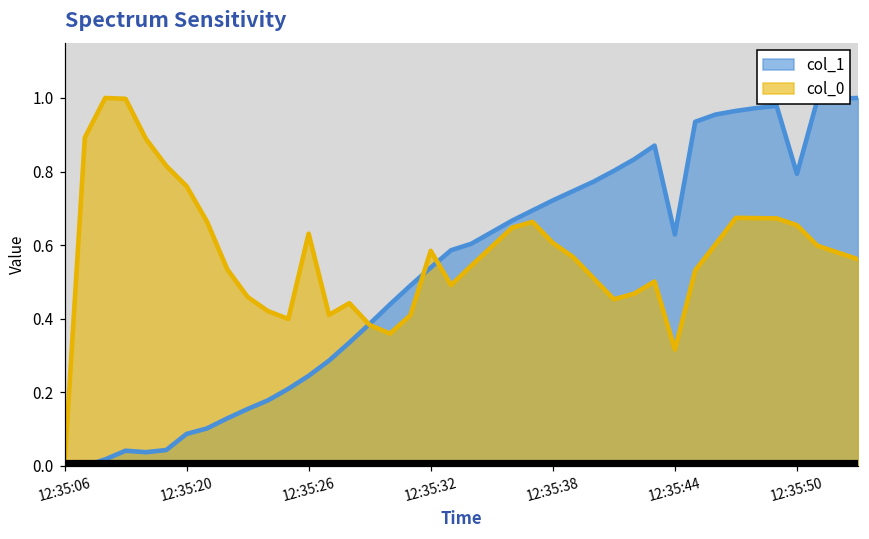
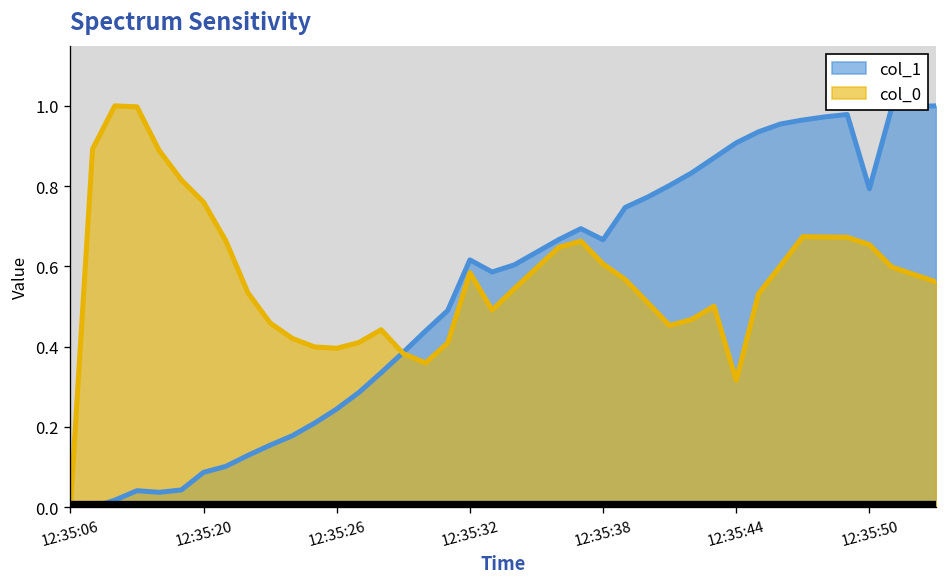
  {
    "col_1": {
      "12:35:20": 0.09,
      "12:35:26": 0.24,
-     "12:35:32": 0.54,
-     "12:35:38": 0.72,
-     "12:35:44": 0.63,
+     "12:35:32": 0.62,
+     "12:35:38": 0.67,
+     "12:35:44": 0.91,
      "12:35:50": 0.79
    },
    "col_0": {
      "12:35:20": 0.76,
-     "12:35:26": 0.63,
+     "12:35:26": 0.40,
      "12:35:32": 0.58,
      "12:35:38": 0.61,
      "12:35:44": 0.32,
      "12:35:50": 0.65
    }
  }
